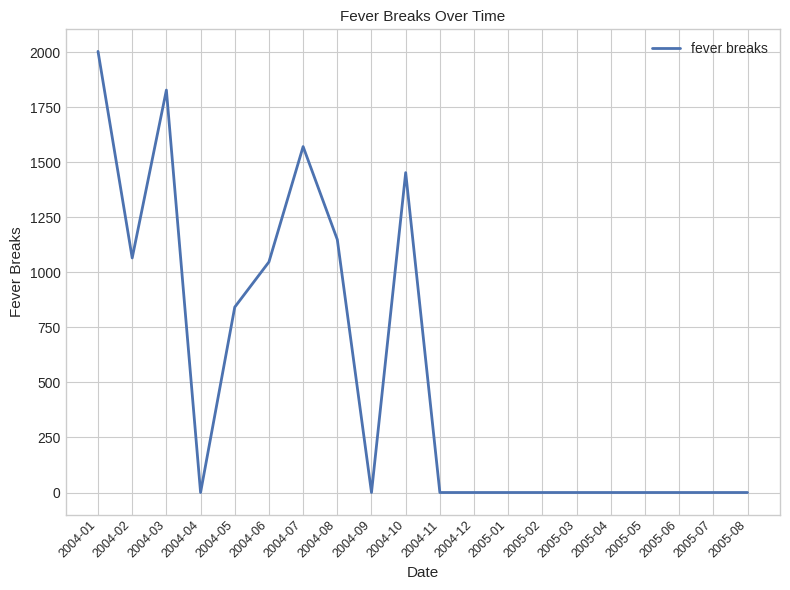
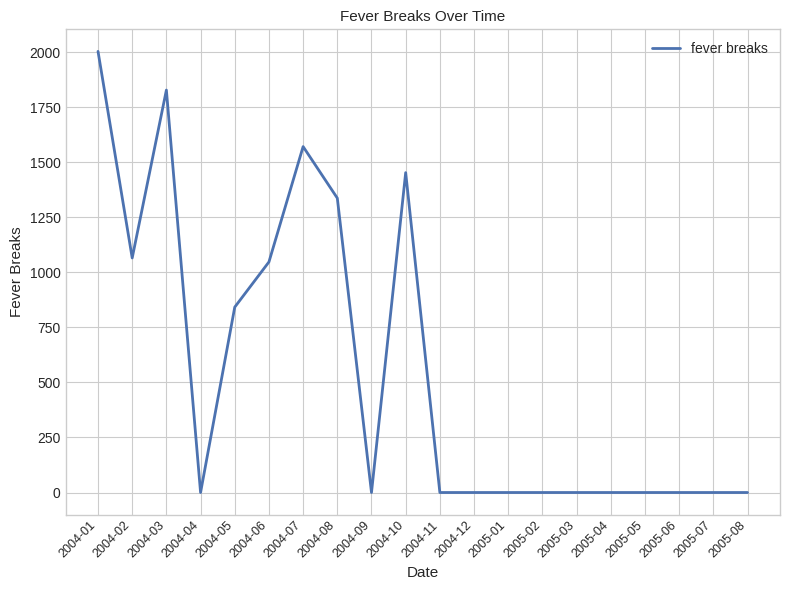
  {
    "2004-01": 2000,
    "2004-02": 1070,
    "2004-03": 1830,
    "2004-04": 0,
    "2004-05": 840,
    "2004-06": 1050,
    "2004-07": 1570,
-   "2004-08": 1150,
+   "2004-08": 1340,
    "2004-09": 0,
    "2004-10": 1450,
    "2004-11": 0,
    "2004-12": 0,
    "2005-01": 0,
    "2005-02": 0,
    "2005-03": 0,
    "2005-04": 0,
    "2005-05": 0,
    "2005-06": 0,
    "2005-07": 0,
    "2005-08": 0
  }
